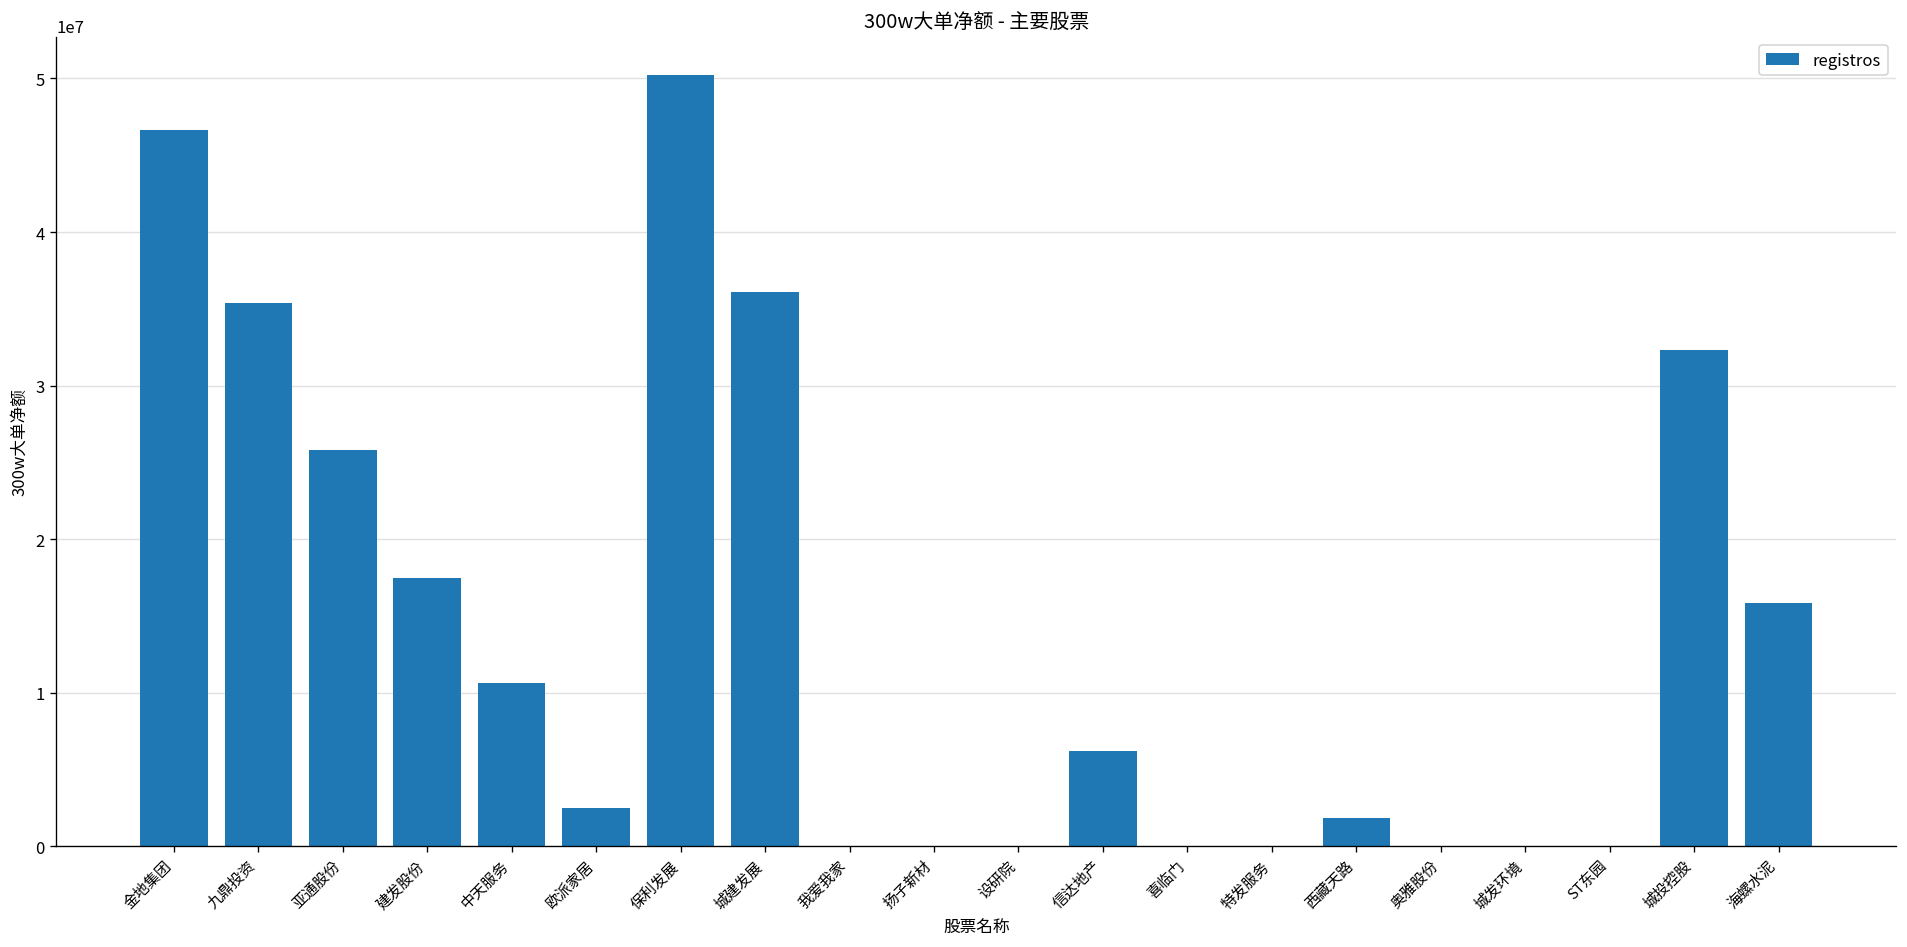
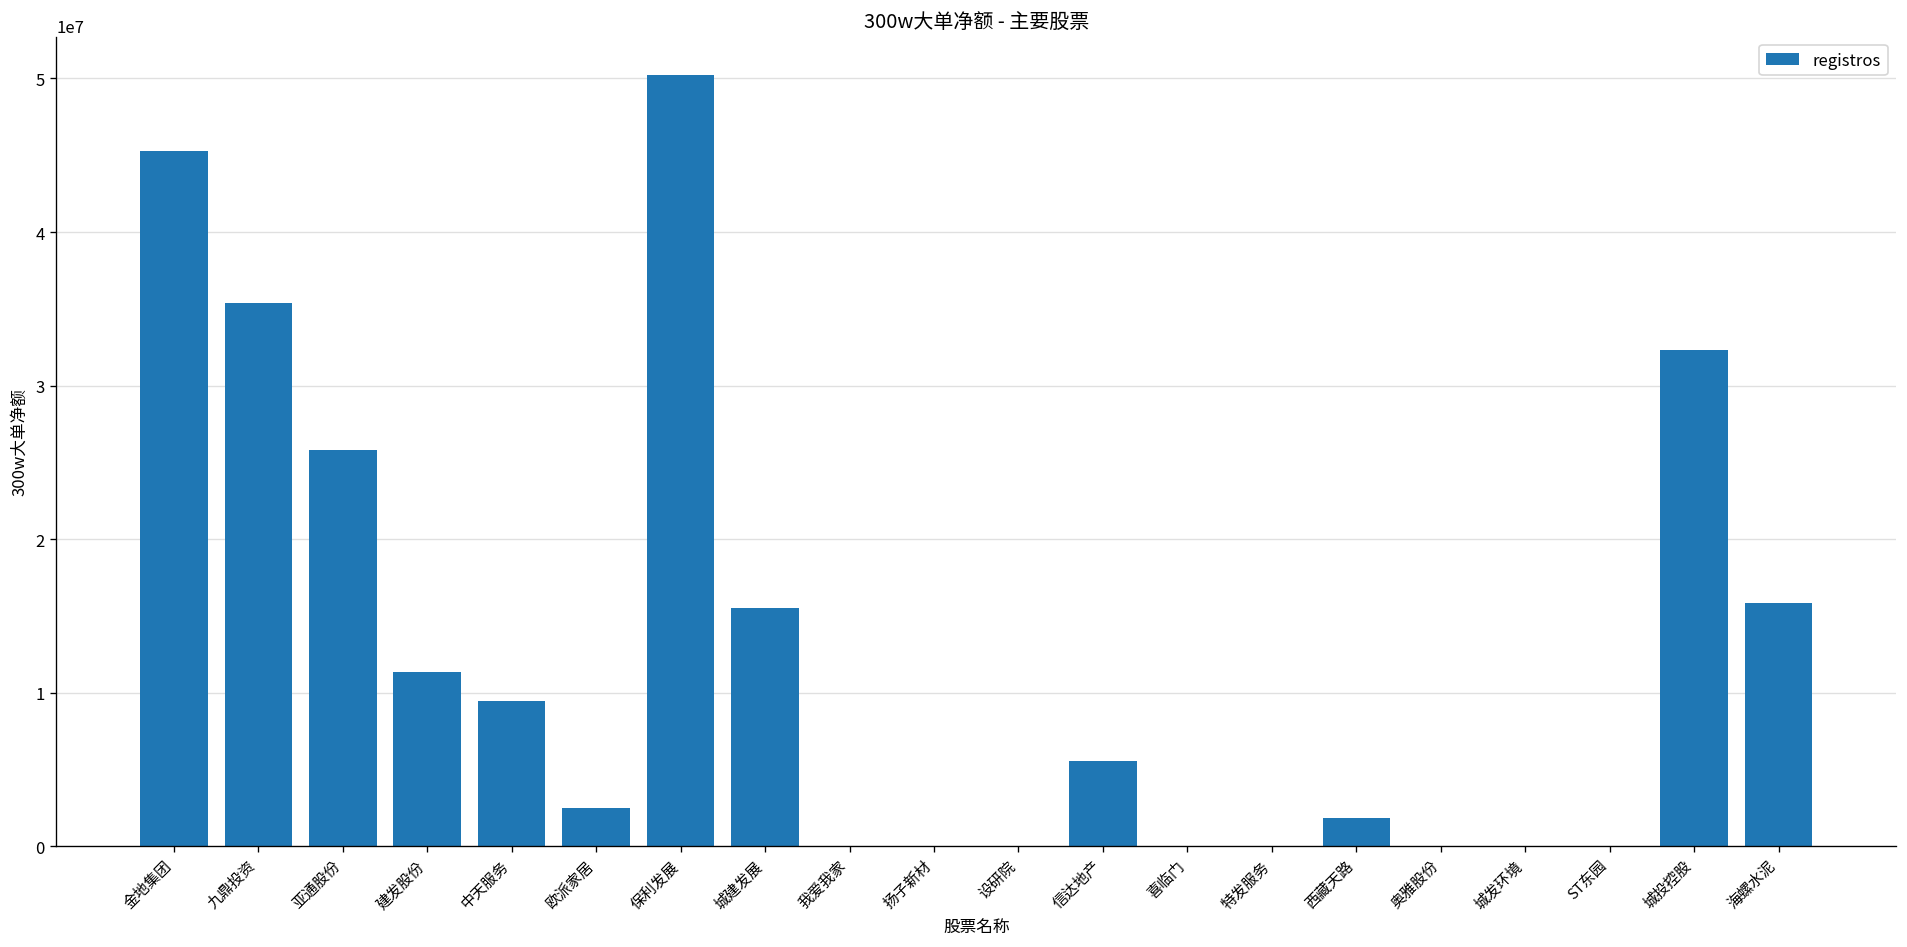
  {
-   "金地集团": 46600000,
+   "金地集团": 45300000,
    "九鼎投资": 35400000,
    "亚通股份": 25800000,
-   "建发股份": 17500000,
-   "中天服务": 10700000,
+   "建发股份": 11400000,
+   "中天服务": 9500000,
    "欧派家居": 2500000,
    "保利发展": 50200000,
-   "城建发展": 36100000,
+   "城建发展": 15500000,
    "我爱我家": 0,
    "扬子新材": 0,
    "设研院": 0,
-   "信达地产": 6200000,
+   "信达地产": 5500000,
    "喜临门": 0,
    "特发服务": 0,
    "西藏天路": 1800000,
    "奥雅股份": 0,
    "城发环境": 0,
    "ST东园": 0,
    "城投控股": 32300000,
    "海螺水泥": 15900000
  }
